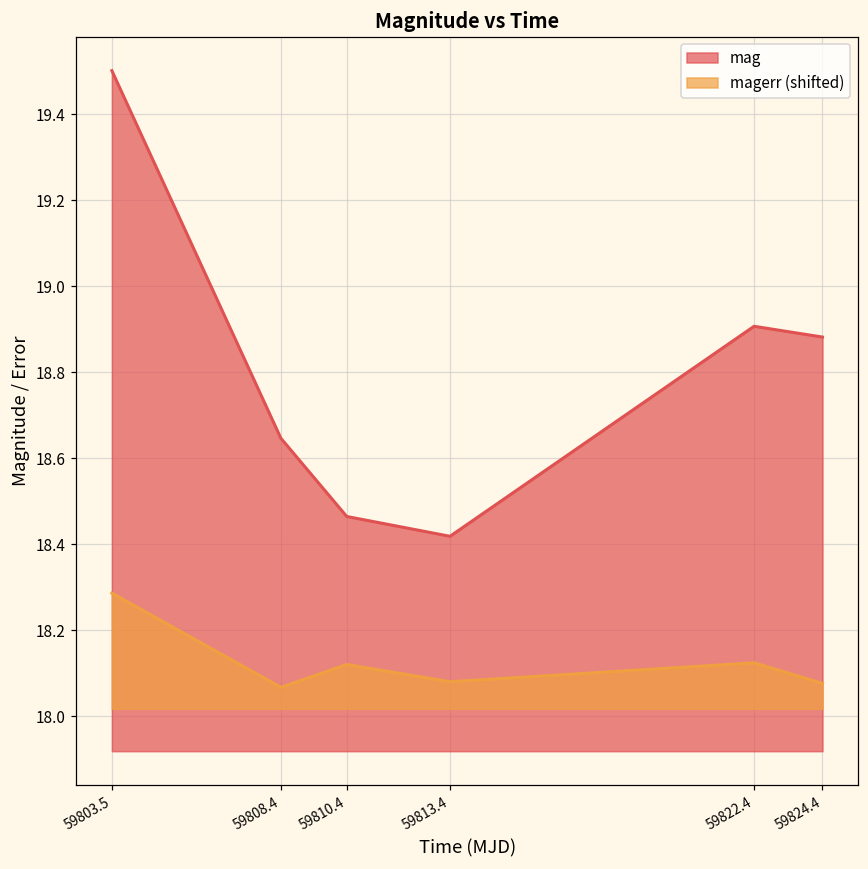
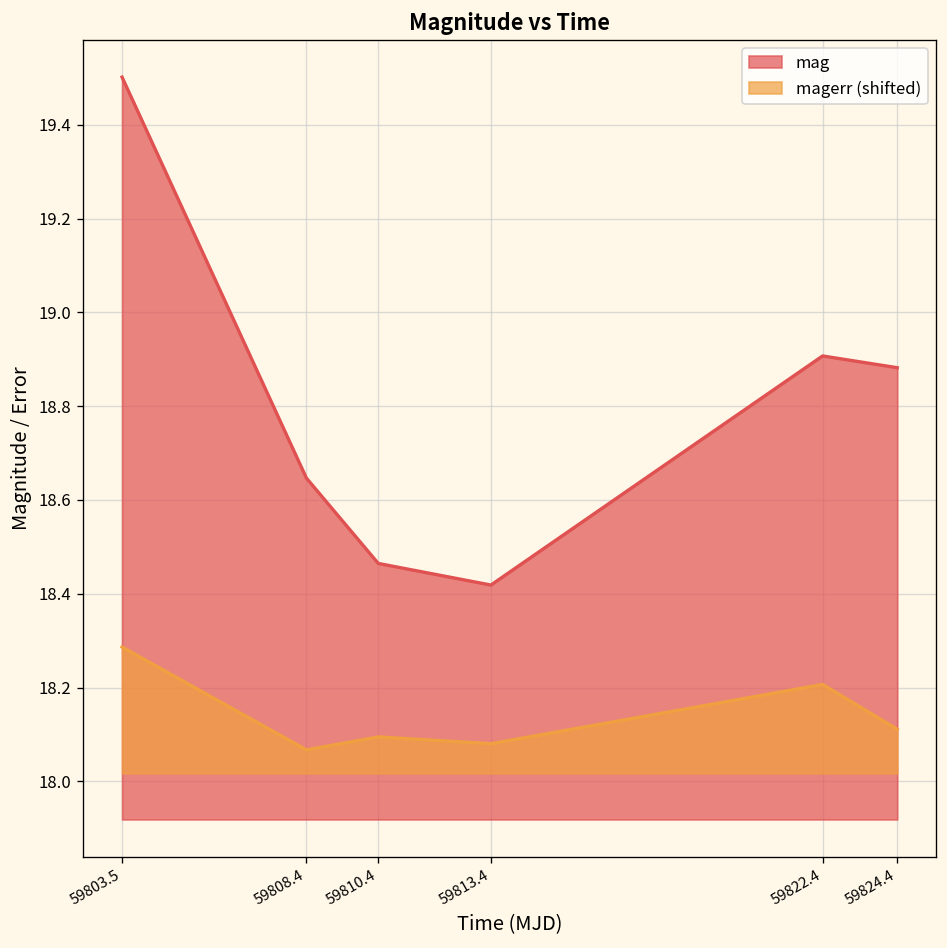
  {
    "mag": {
      "59803.5": 19.50,
      "59808.4": 18.65,
      "59810.4": 18.46,
      "59813.4": 18.42,
      "59822.4": 18.91,
      "59824.4": 18.88
    },
    "magerr (shifted)": {
      "59803.5": 18.29,
      "59808.4": 18.07,
-     "59810.4": 18.12,
+     "59810.4": 18.09,
      "59813.4": 18.08,
-     "59822.4": 18.12,
-     "59824.4": 18.08
+     "59822.4": 18.21,
+     "59824.4": 18.11
    }
  }
